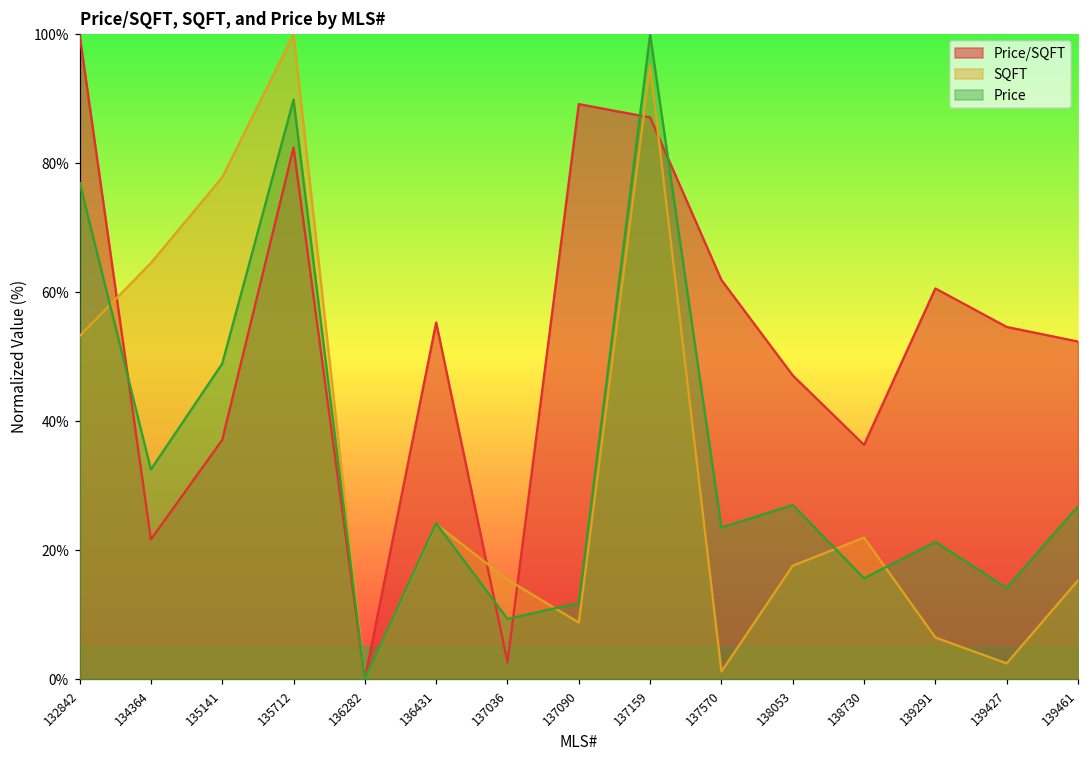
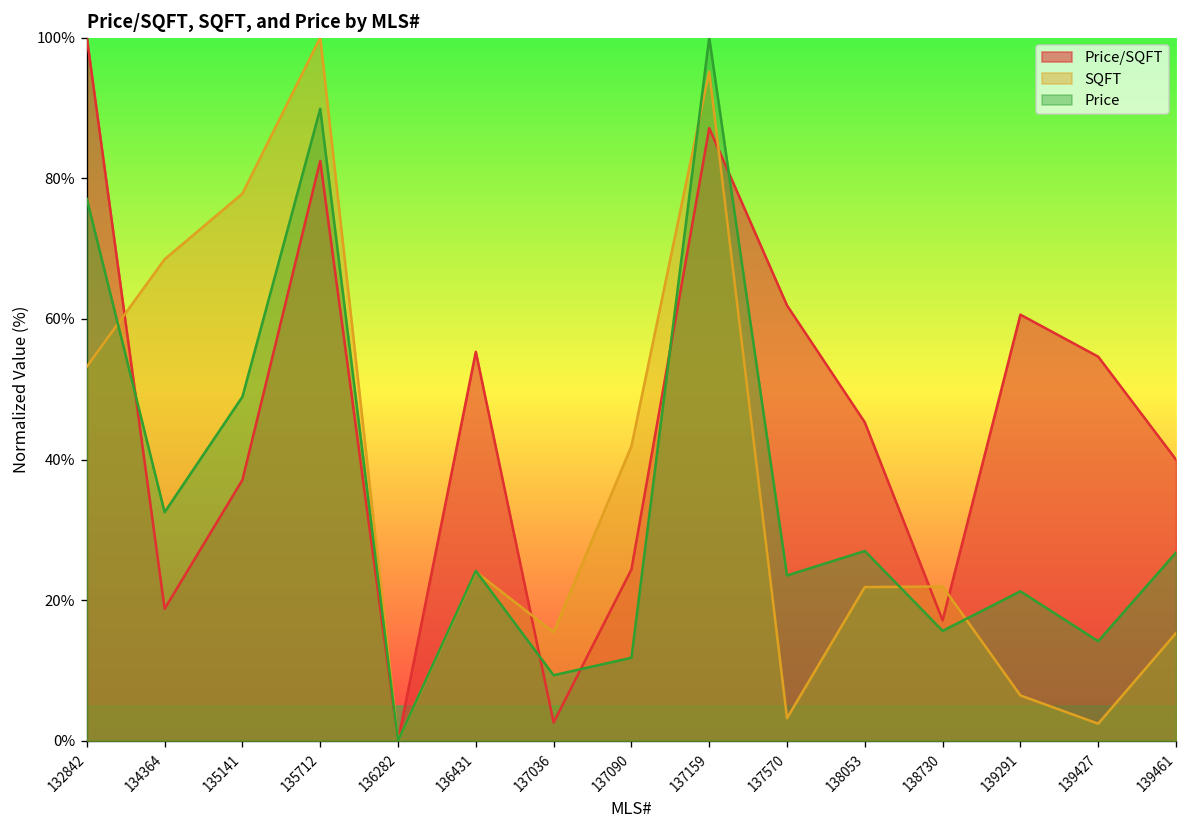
  {
    "Price/SQFT": {
      "132842": "100%",
-     "134364": "22%",
+     "134364": "19%",
      "135141": "37%",
      "135712": "82%",
      "136431": "55%",
      "137036": "3%",
-     "137090": "89%",
+     "137090": "24%",
      "137159": "87%",
      "137570": "62%",
-     "138053": "47%",
-     "138730": "36%",
+     "138053": "45%",
+     "138730": "17%",
      "139291": "61%",
      "139427": "55%",
-     "139461": "52%"
+     "139461": "40%"
    },
    "SQFT": {
      "132842": "53%",
-     "134364": "65%",
+     "134364": "68%",
      "135141": "78%",
      "135712": "100%",
      "137036": "15%",
-     "137090": "9%",
+     "137090": "42%",
      "137159": "95%",
-     "137570": "1%",
-     "138053": "18%",
+     "137570": "3%",
+     "138053": "22%",
      "138730": "22%",
      "139291": "6%",
      "139427": "2%",
      "139461": "15%"
    }
  }
